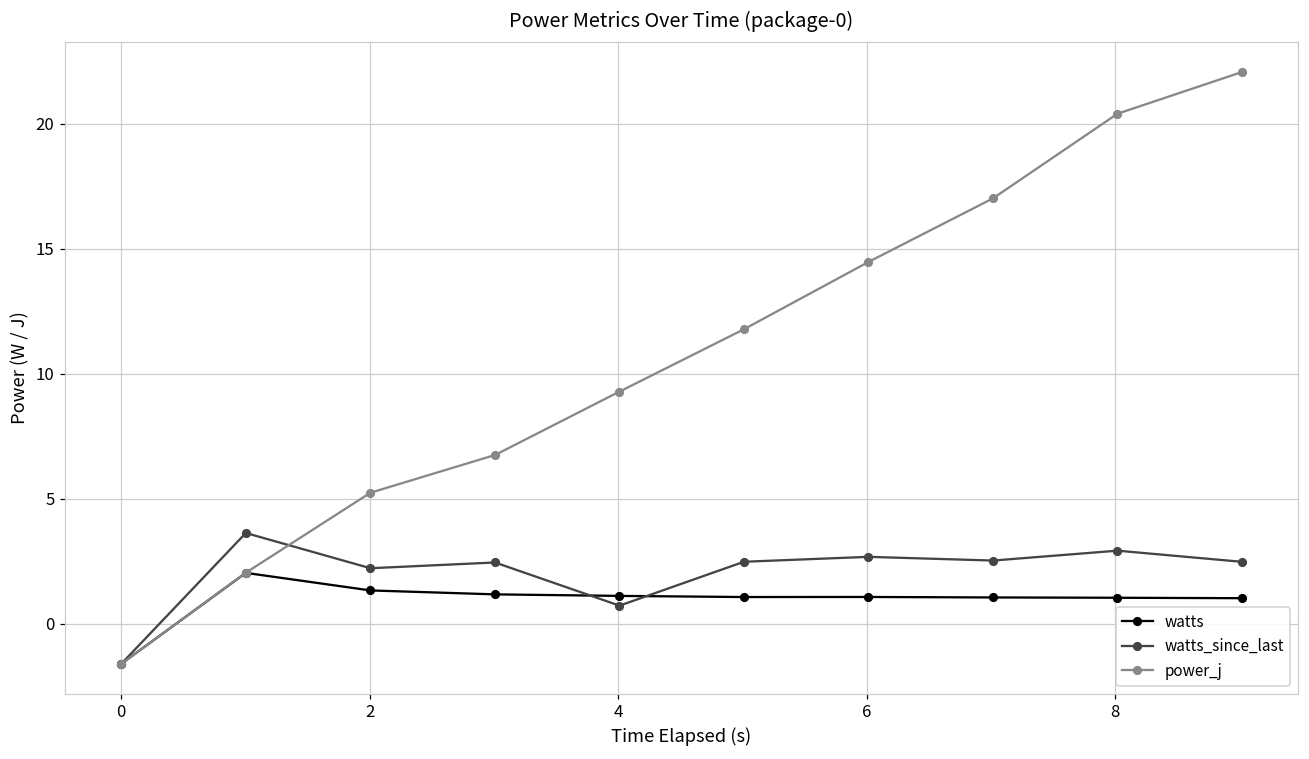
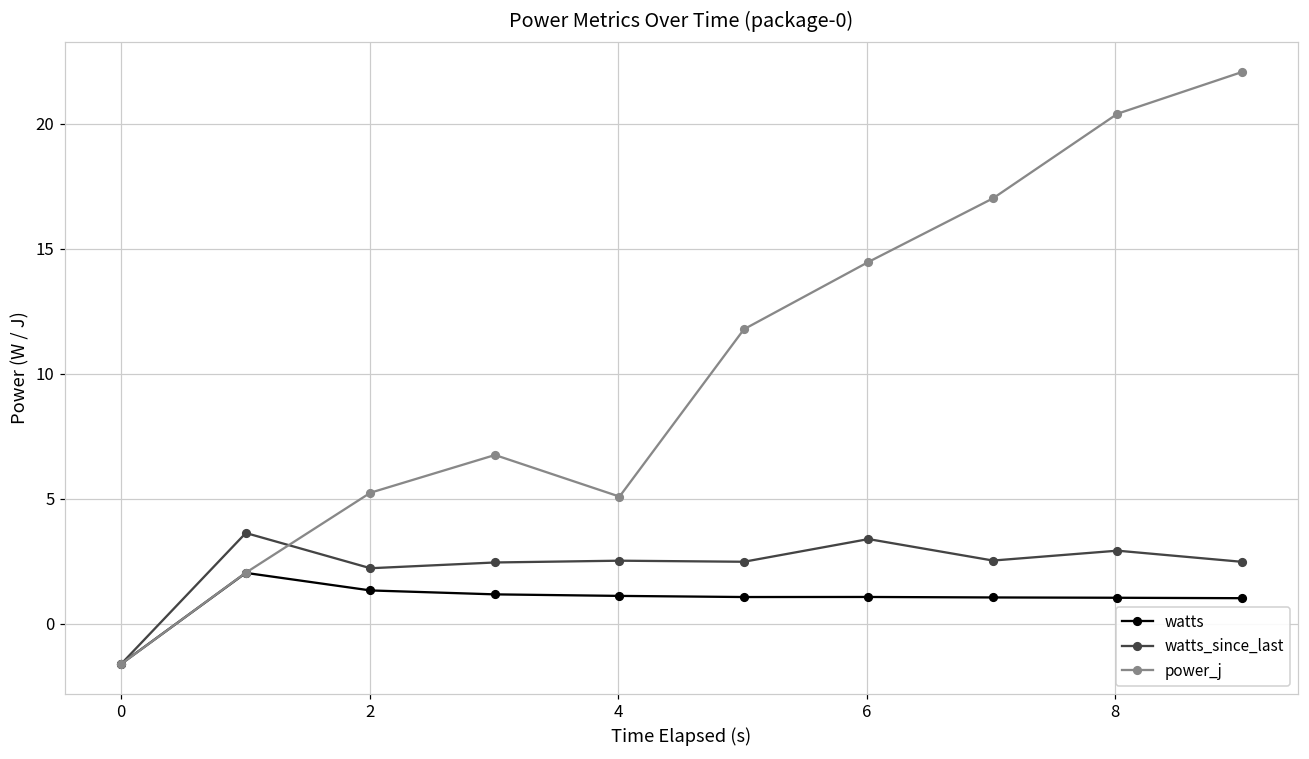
  {
    "watts": {
      "2": 1.3,
      "4": 1.1,
      "6": 1.1,
      "8": 1.0
    },
    "watts_since_last": {
      "2": 2.2,
-     "4": 0.7,
-     "6": 2.7,
+     "4": 2.5,
+     "6": 3.4,
      "8": 2.9
    },
    "power_j": {
      "2": 5.2,
-     "4": 9.3,
+     "4": 5.1,
      "6": 14.5,
      "8": 20.4
    }
  }
